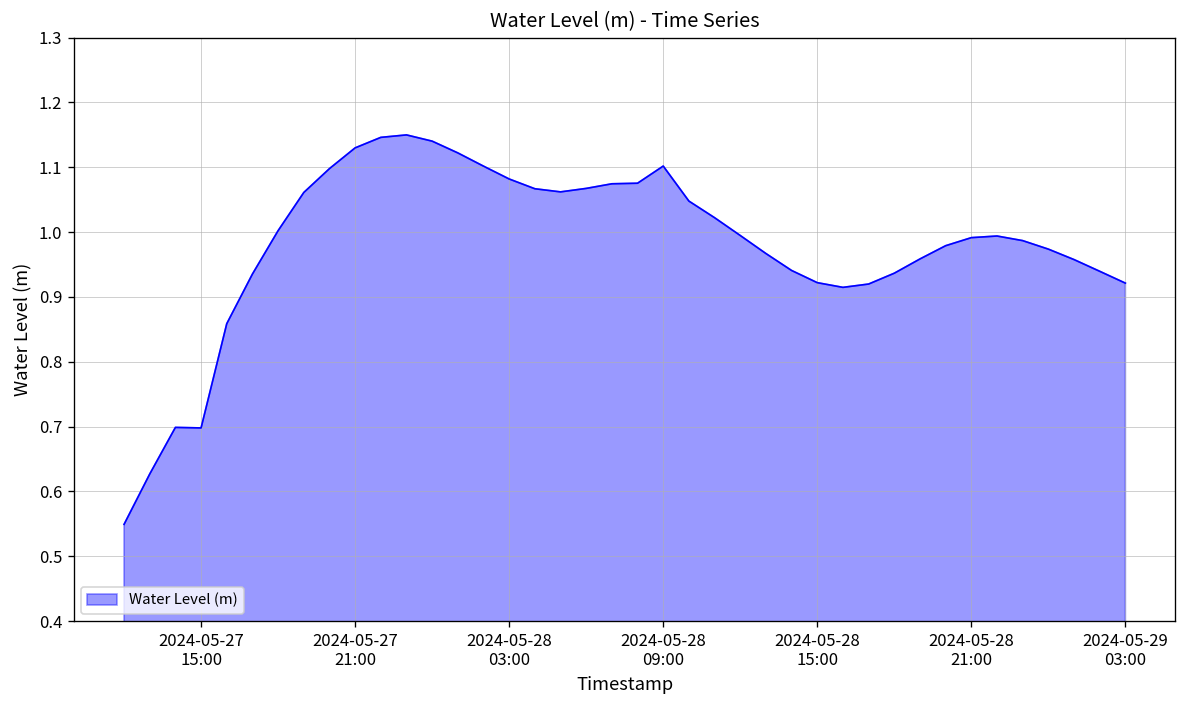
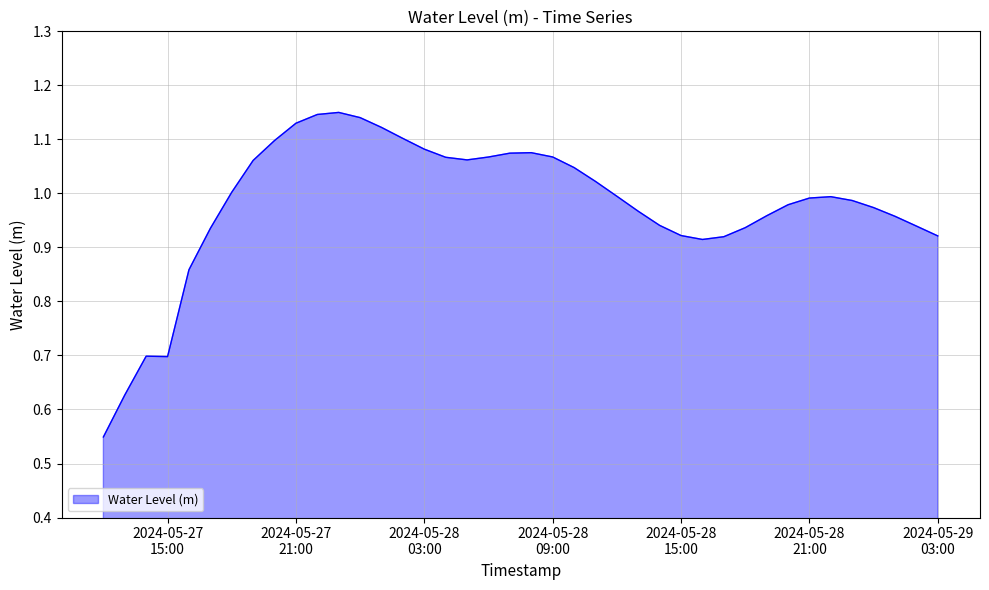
  {
    "2024-05-27 15:00": 0.70,
    "2024-05-27 21:00": 1.13,
    "2024-05-28 03:00": 1.08,
-   "2024-05-28 09:00": 1.10,
+   "2024-05-28 09:00": 1.07,
    "2024-05-28 15:00": 0.92,
    "2024-05-28 21:00": 0.99,
    "2024-05-29 03:00": 0.92
  }
